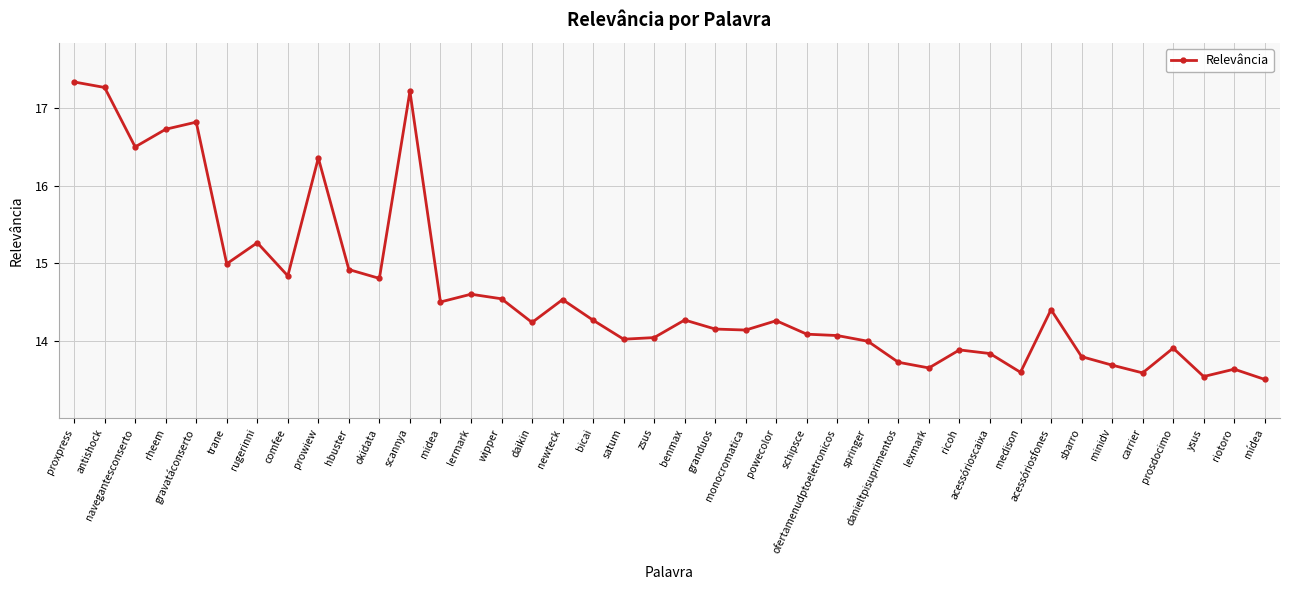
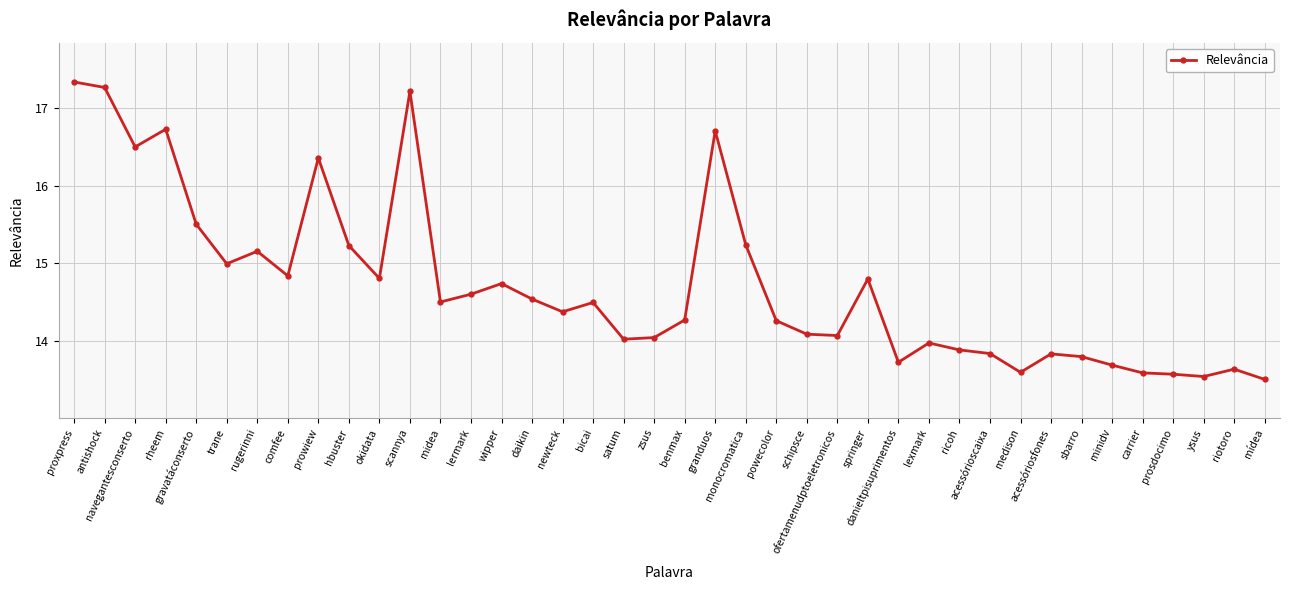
  {
    "proxpress": 17.3,
    "antishock": 17.3,
    "navegantesconserto": 16.5,
    "rheem": 16.7,
-   "gravatáconserto": 16.8,
+   "gravatáconserto": 15.5,
    "trane": 15.0,
-   "rugerinni": 15.3,
+   "rugerinni": 15.2,
    "comfee": 14.8,
    "prowiew": 16.4,
-   "hbuster": 14.9,
+   "hbuster": 15.2,
    "okidata": 14.8,
    "scannya": 17.2,
    "midea": 14.5,
    "lermark": 14.6,
-   "wipper": 14.5,
-   "daikin": 14.2,
-   "newteck": 14.5,
-   "bicai": 14.3,
+   "wipper": 14.7,
+   "daikin": 14.5,
+   "newteck": 14.4,
+   "bicai": 14.5,
    "satum": 14.0,
    "zsus": 14.0,
    "benmax": 14.3,
-   "granduos": 14.2,
-   "monocromatica": 14.1,
+   "granduos": 16.7,
+   "monocromatica": 15.2,
    "powecolor": 14.3,
    "schipsce": 14.1,
    "ofertamenudptoeletronicos": 14.1,
-   "springer": 14.0,
+   "springer": 14.8,
    "danieltpisuprimentos": 13.7,
-   "lexmark": 13.7,
+   "lexmark": 14.0,
    "ricoh": 13.9,
    "acessórioscaixa": 13.8,
    "medison": 13.6,
-   "acessóriosfones": 14.4,
+   "acessóriosfones": 13.8,
    "sbarro": 13.8,
    "minidv": 13.7,
    "carrier": 13.6,
-   "prosdocimo": 13.9,
+   "prosdocimo": 13.6,
    "ysus": 13.5,
    "riotoro": 13.6,
    "mídea": 13.5
  }
